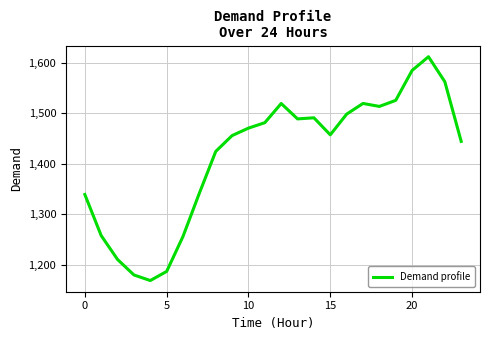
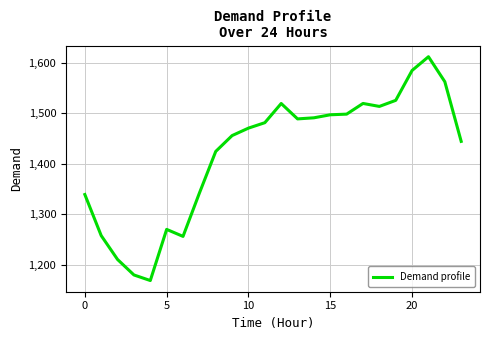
  {
    "0": "1,340",
-   "5": "1,190",
+   "5": "1,270",
    "10": "1,470",
-   "15": "1,460",
+   "15": "1,500",
    "20": "1,580"
  }
